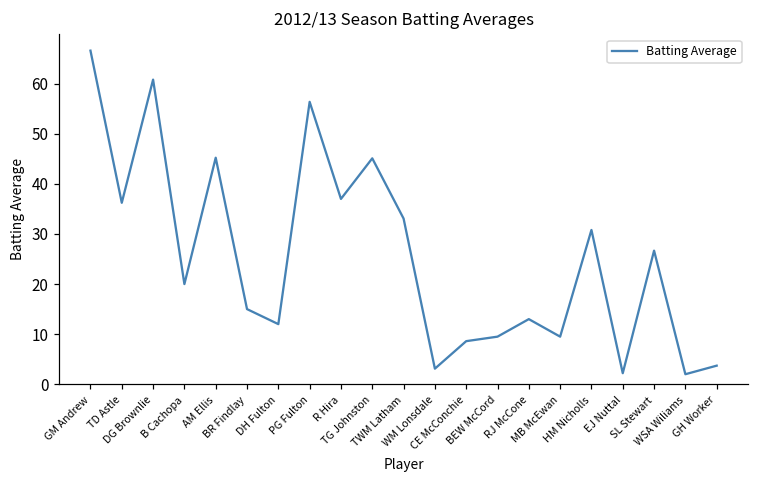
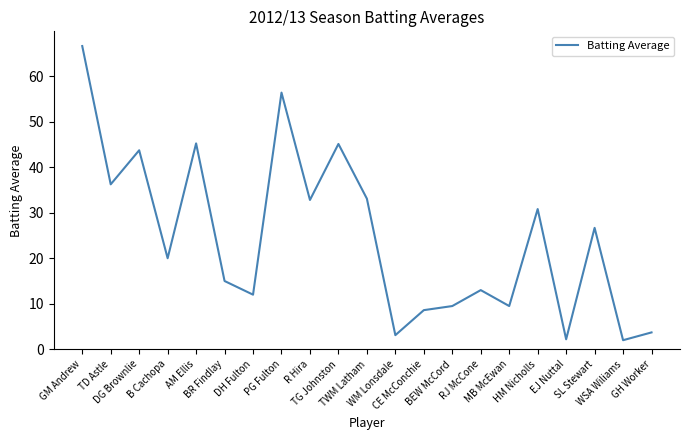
  {
    "GM Andrew": 67,
    "TD Astle": 36,
-   "DG Brownlie": 61,
+   "DG Brownlie": 44,
    "B Cachopa": 20,
    "AM Ellis": 45,
    "BR Findlay": 15,
    "DH Fulton": 12,
    "PG Fulton": 56,
-   "R Hira": 37,
+   "R Hira": 33,
    "TG Johnston": 45,
    "TWM Latham": 33,
    "WM Lonsdale": 3,
    "CE McConchie": 9,
    "BEW McCord": 10,
    "RJ McCone": 13,
    "MB McEwan": 10,
    "HM Nicholls": 31,
    "EJ Nuttal": 2,
    "SL Stewart": 27,
    "WSA Wiliams": 2,
    "GH Worker": 4
  }
